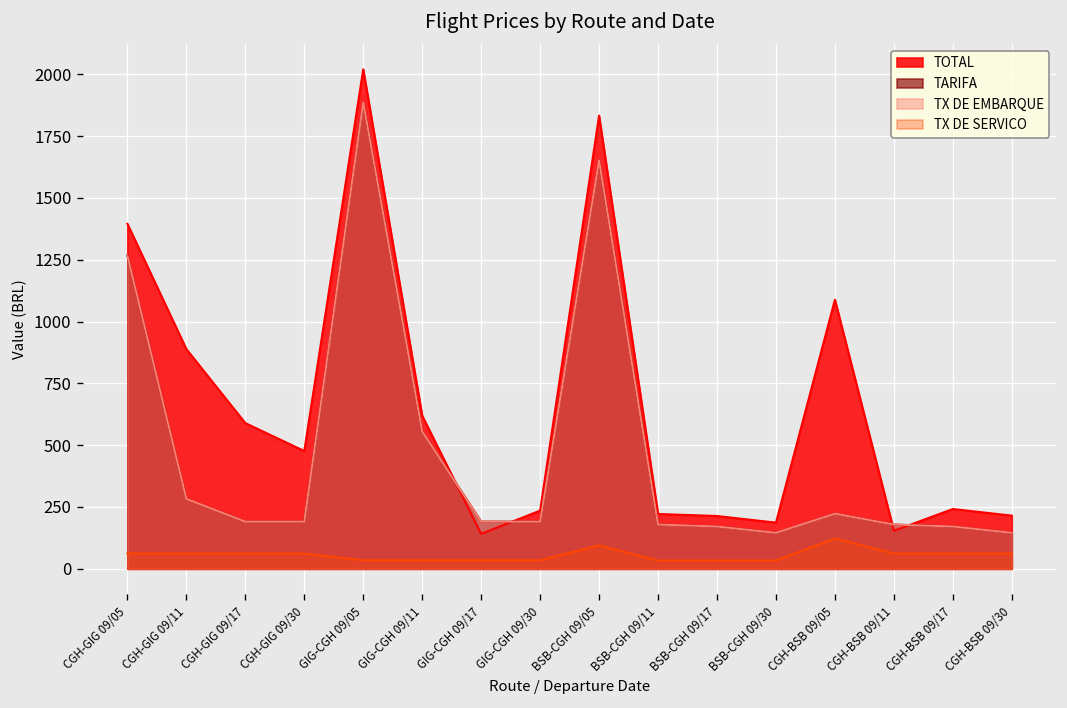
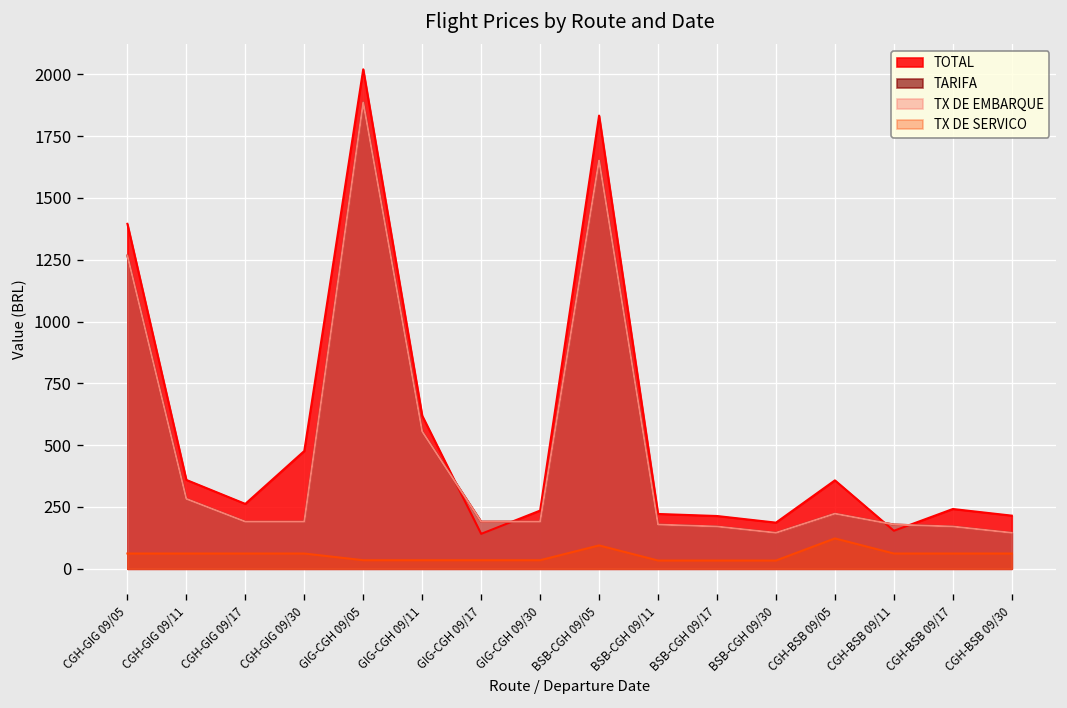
  {
    "TOTAL": {
      "CGH-GIG 09/05": 1400,
-     "CGH-GIG 09/11": 890,
-     "CGH-GIG 09/17": 590,
+     "CGH-GIG 09/11": 360,
+     "CGH-GIG 09/17": 260,
      "CGH-GIG 09/30": 480,
      "GIG-CGH 09/05": 2020,
      "GIG-CGH 09/11": 620,
      "GIG-CGH 09/17": 140,
      "GIG-CGH 09/30": 240,
      "BSB-CGH 09/05": 1830,
      "BSB-CGH 09/11": 220,
      "BSB-CGH 09/17": 210,
      "BSB-CGH 09/30": 190,
-     "CGH-BSB 09/05": 1090,
+     "CGH-BSB 09/05": 360,
      "CGH-BSB 09/11": 150,
      "CGH-BSB 09/17": 240,
      "CGH-BSB 09/30": 220
    }
  }
